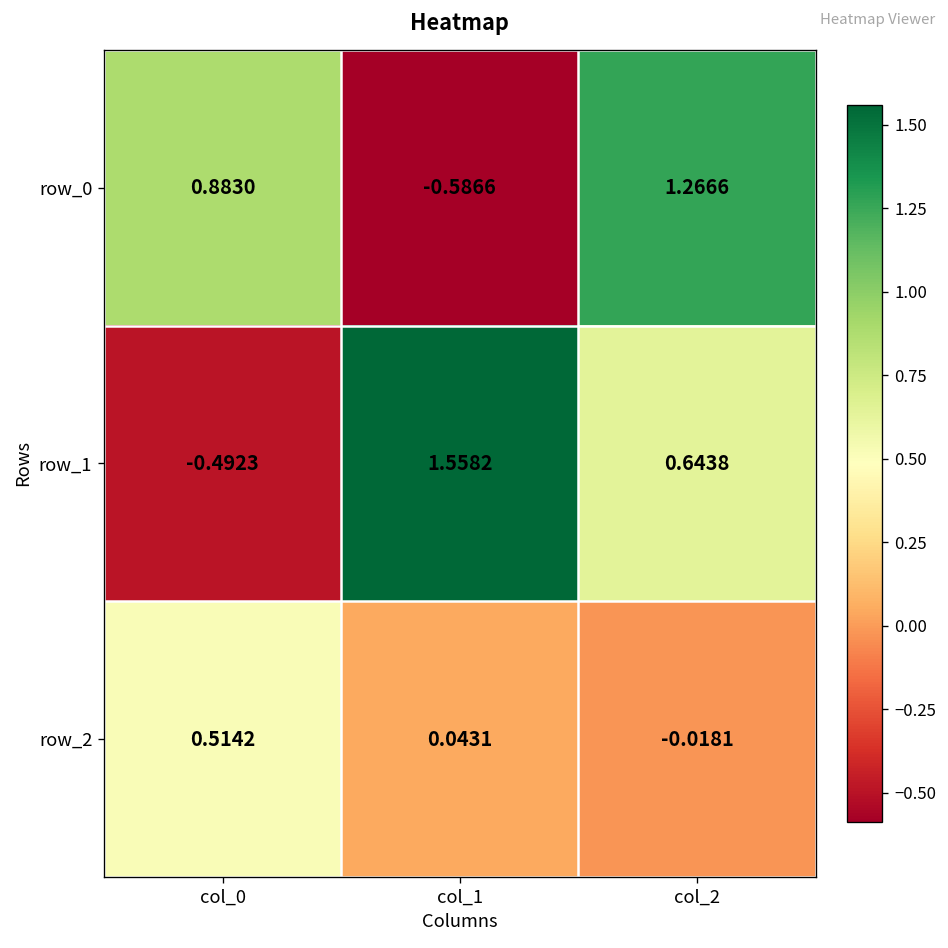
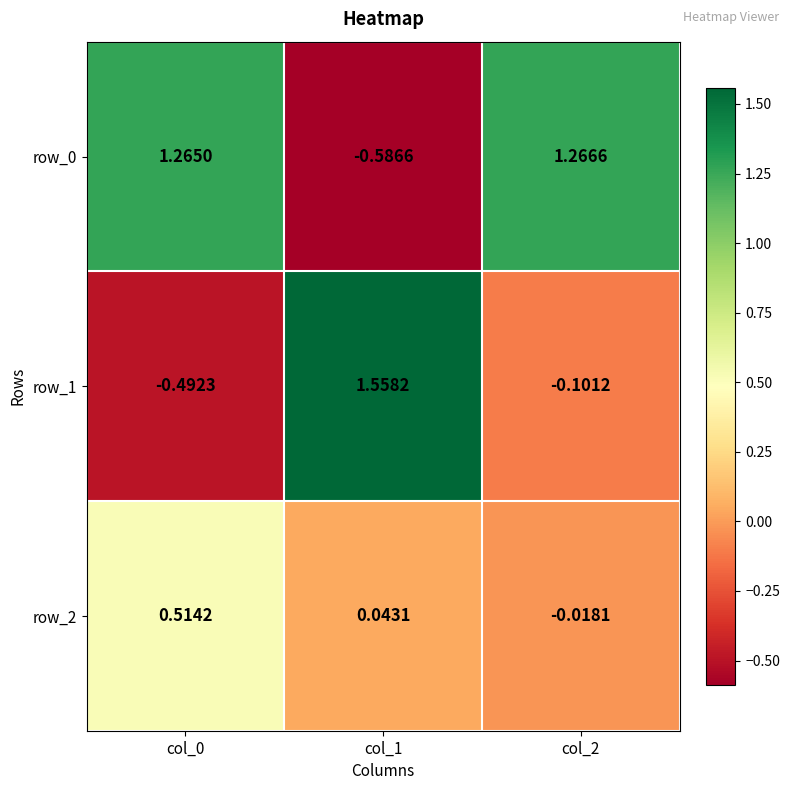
  {
    "row_0": {
-     "col_0": 0.8830,
+     "col_0": 1.2650,
      "col_1": -0.5866,
      "col_2": 1.2666
    },
    "row_1": {
      "col_0": -0.4923,
      "col_1": 1.5582,
-     "col_2": 0.6438
+     "col_2": -0.1012
    },
    "row_2": {
      "col_0": 0.5142,
      "col_1": 0.0431,
      "col_2": -0.0181
    }
  }
